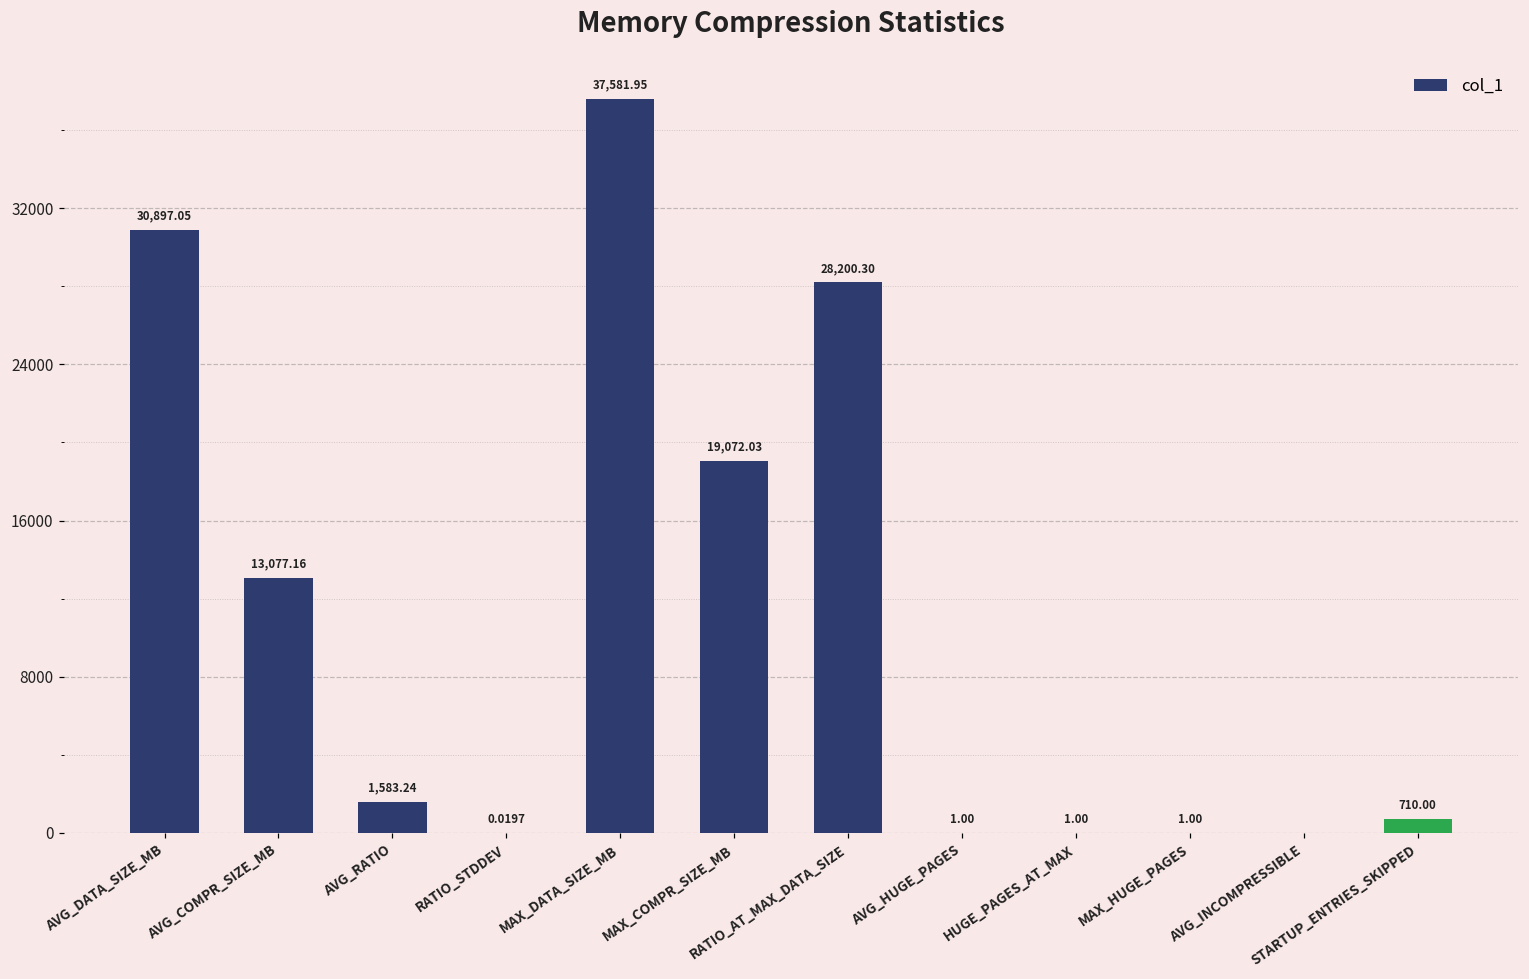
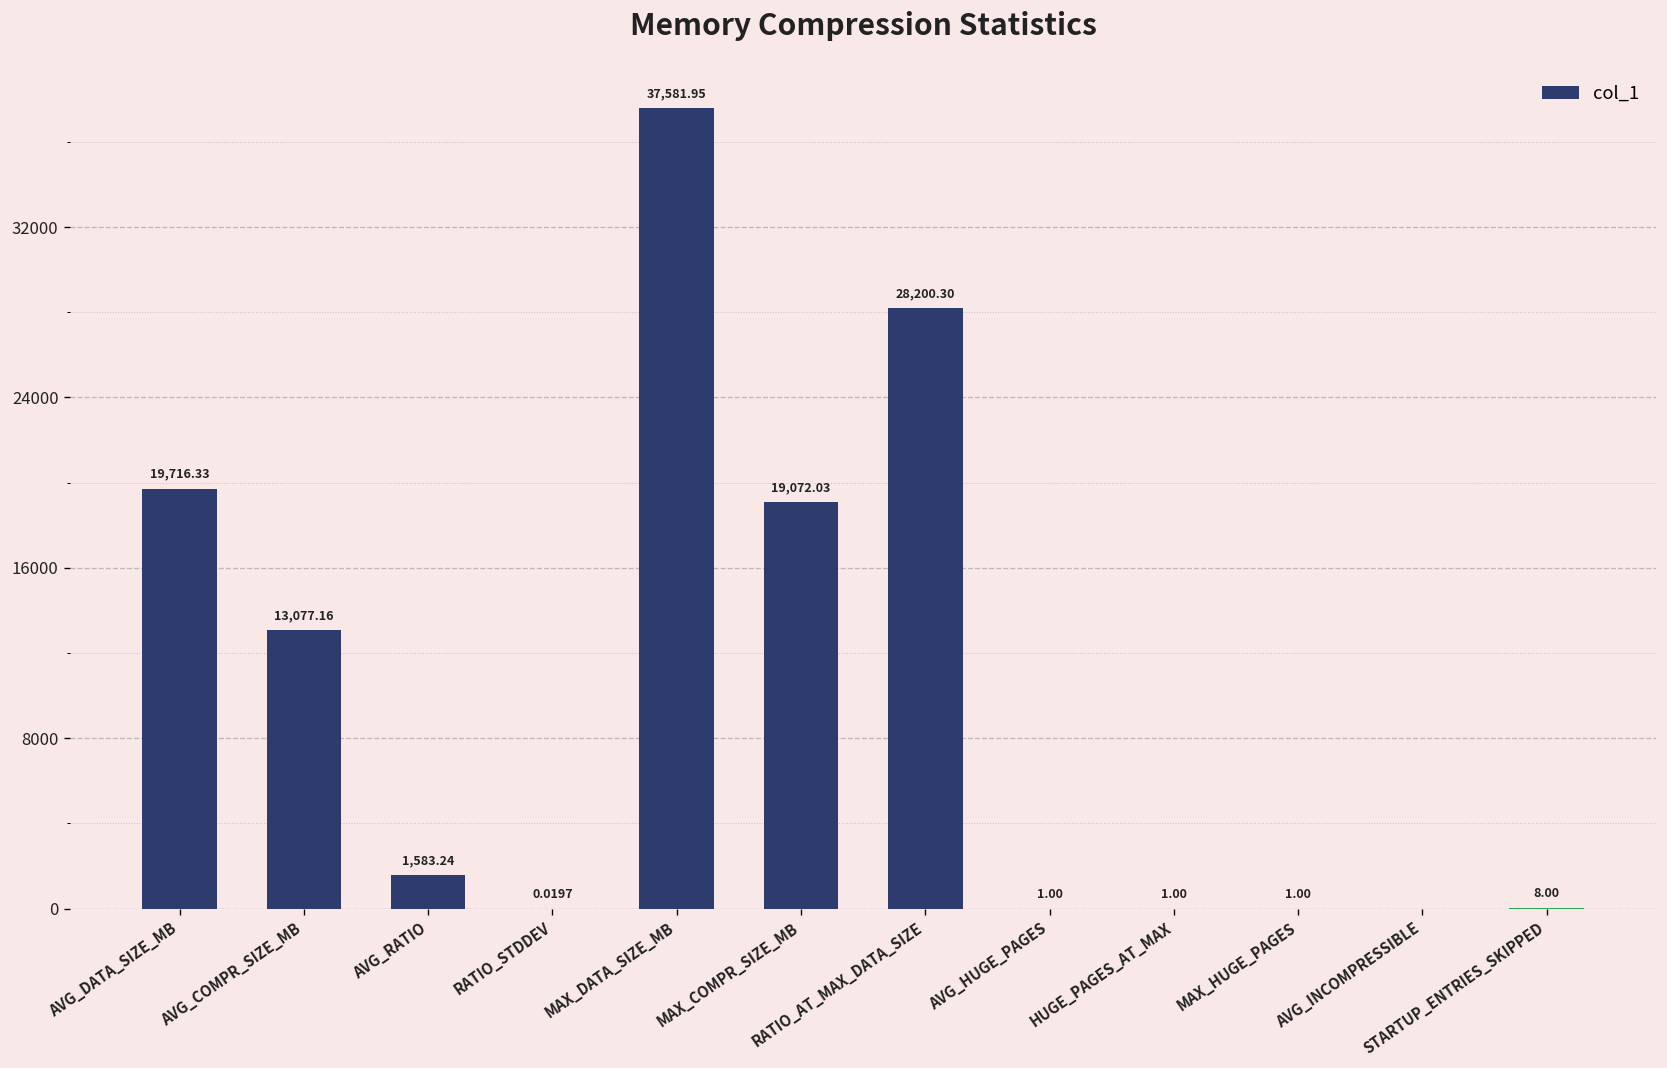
  {
-   "AVG_DATA_SIZE_MB": "30,897.05",
+   "AVG_DATA_SIZE_MB": "19,716.33",
    "AVG_COMPR_SIZE_MB": "13,077.16",
    "AVG_RATIO": "1,583.24",
    "RATIO_STDDEV": "0.0197",
    "MAX_DATA_SIZE_MB": "37,581.95",
    "MAX_COMPR_SIZE_MB": "19,072.03",
    "RATIO_AT_MAX_DATA_SIZE": "28,200.30",
    "AVG_HUGE_PAGES": "1.00",
    "HUGE_PAGES_AT_MAX": "1.00",
    "MAX_HUGE_PAGES": "1.00",
-   "STARTUP_ENTRIES_SKIPPED": "710.00"
+   "STARTUP_ENTRIES_SKIPPED": "8.00"
  }
